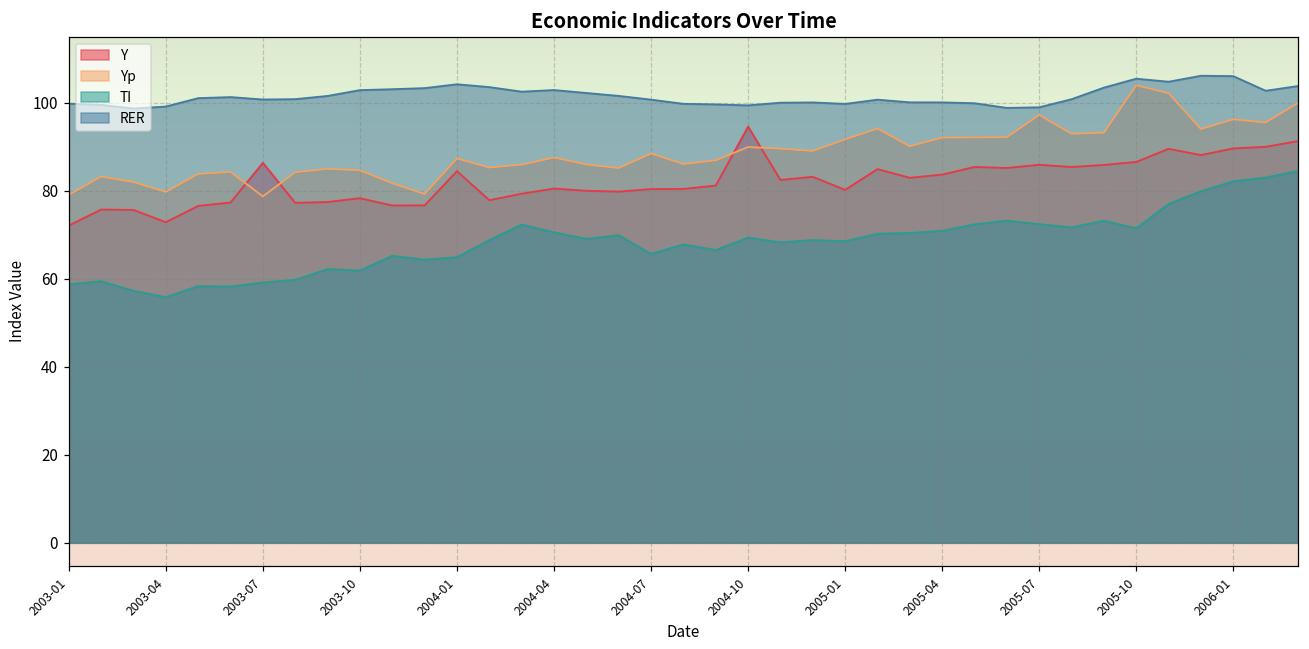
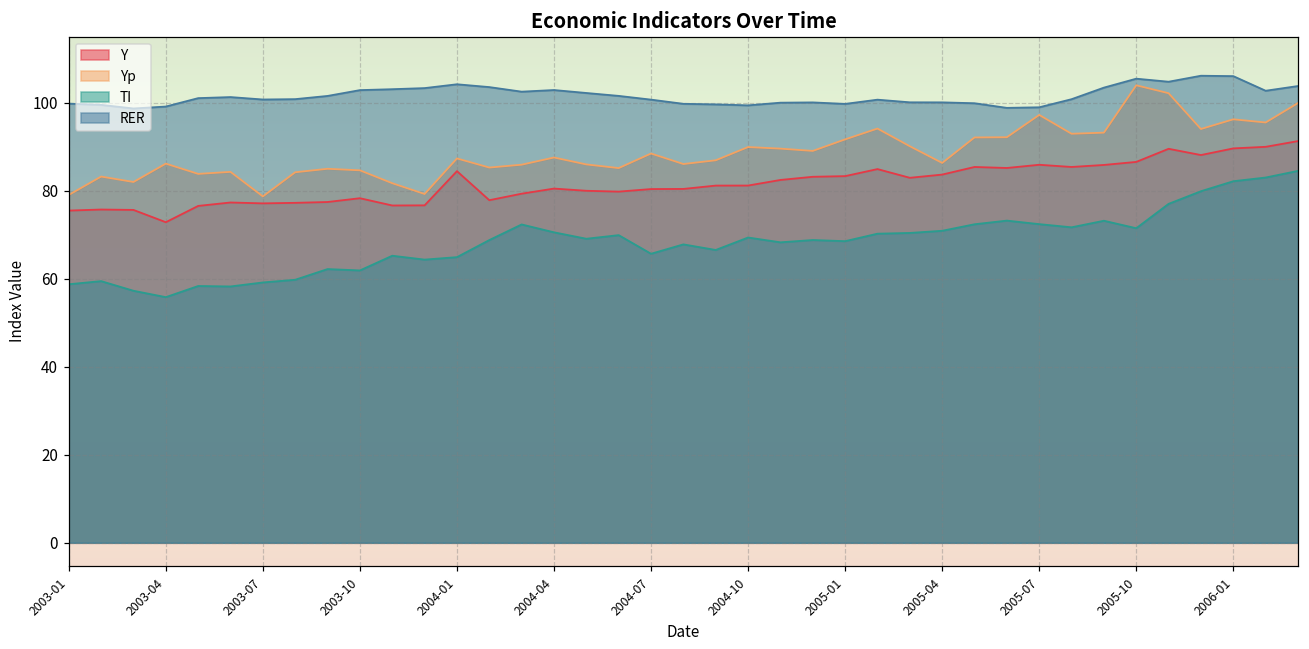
  {
    "Y": {
-     "2003-01": 72,
+     "2003-01": 75,
      "2003-04": 73,
-     "2003-07": 86,
+     "2003-07": 77,
      "2003-10": 78,
      "2004-01": 84,
      "2004-04": 80,
      "2004-07": 80,
-     "2004-10": 95,
-     "2005-01": 80,
+     "2004-10": 81,
+     "2005-01": 83,
      "2005-04": 84,
      "2005-07": 86,
      "2005-10": 87,
      "2006-01": 90
    },
    "Yp": {
      "2003-01": 79,
-     "2003-04": 80,
+     "2003-04": 86,
      "2003-07": 79,
      "2003-10": 85,
      "2004-01": 87,
      "2004-04": 88,
      "2004-07": 88,
      "2004-10": 90,
      "2005-01": 92,
-     "2005-04": 92,
+     "2005-04": 86,
      "2005-07": 97,
      "2005-10": 104,
      "2006-01": 96
    }
  }
